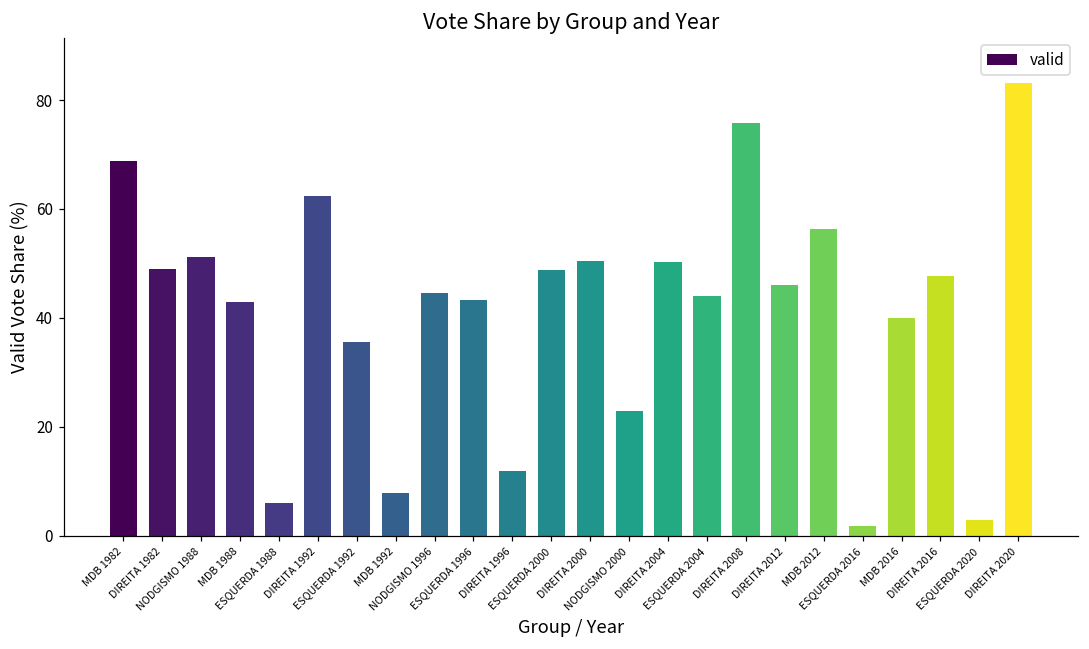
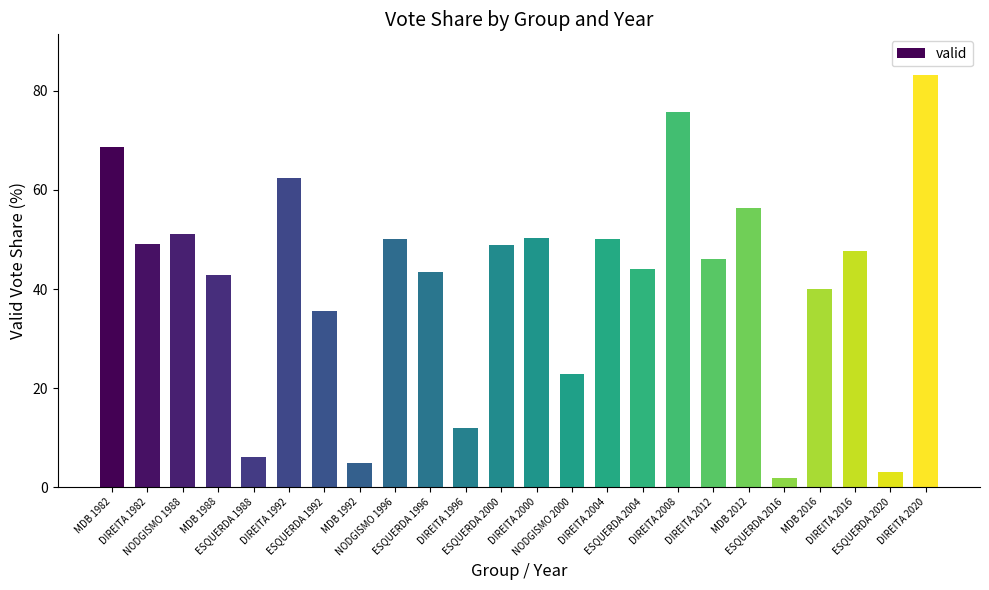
  {
    "MDB 1982": 69,
    "DIREITA 1982": 49,
    "NODGISMO 1988": 51,
    "MDB 1988": 43,
    "ESQUERDA 1988": 6,
    "DIREITA 1992": 62,
    "ESQUERDA 1992": 36,
-   "MDB 1992": 8,
-   "NODGISMO 1996": 45,
+   "MDB 1992": 5,
+   "NODGISMO 1996": 50,
    "ESQUERDA 1996": 43,
    "DIREITA 1996": 12,
    "ESQUERDA 2000": 49,
    "DIREITA 2000": 50,
    "NODGISMO 2000": 23,
    "DIREITA 2004": 50,
    "ESQUERDA 2004": 44,
    "DIREITA 2008": 76,
    "DIREITA 2012": 46,
    "MDB 2012": 56,
    "ESQUERDA 2016": 2,
    "MDB 2016": 40,
    "DIREITA 2016": 48,
    "ESQUERDA 2020": 3,
    "DIREITA 2020": 83
  }
